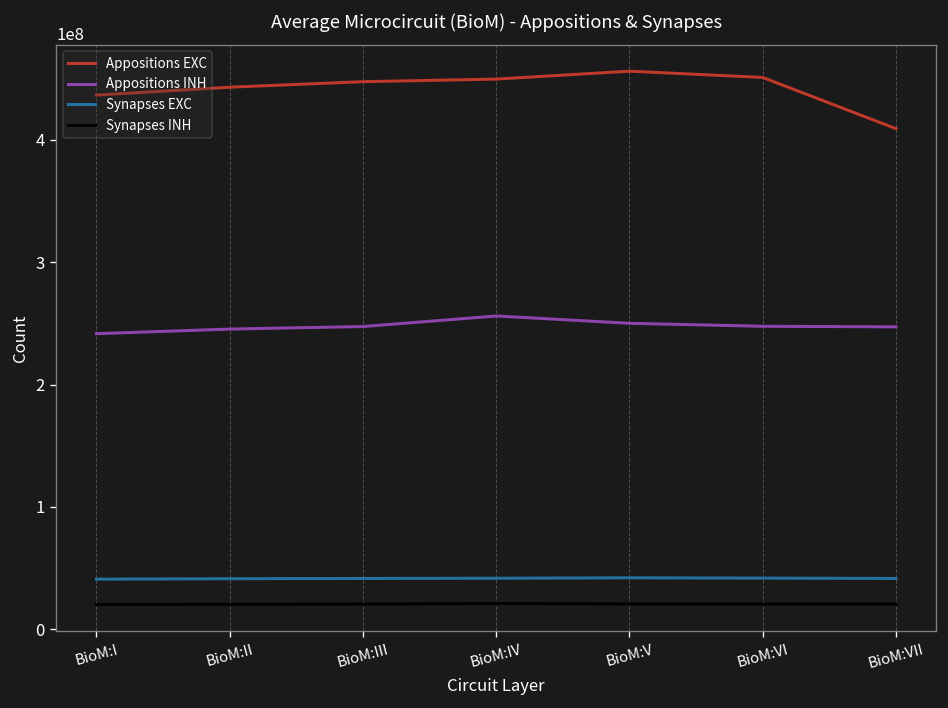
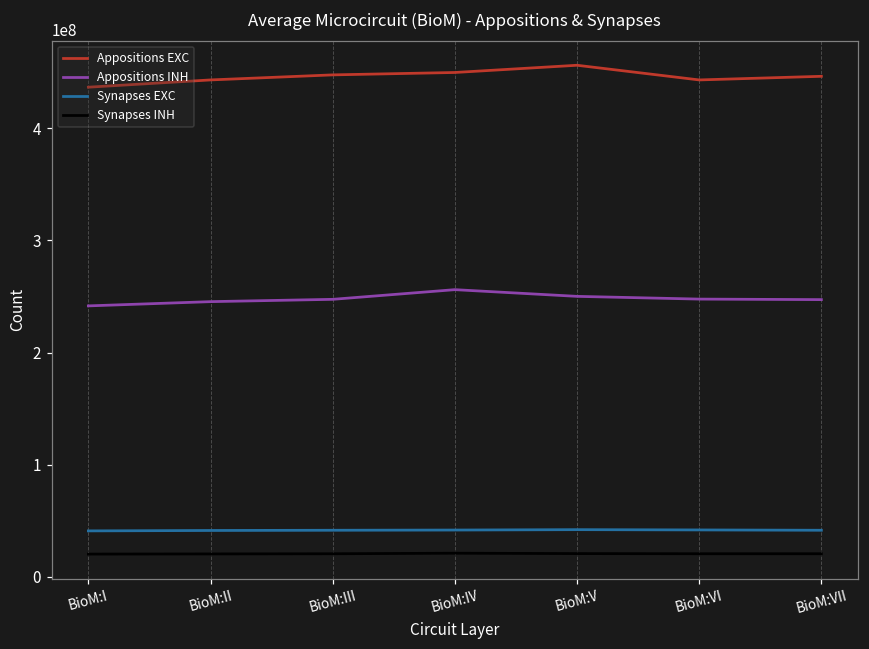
  {
    "Appositions EXC": {
      "BioM:II": 443000000,
      "BioM:III": 448000000,
      "BioM:IV": 450000000,
      "BioM:V": 456000000,
-     "BioM:VI": 451000000,
-     "BioM:VII": 409000000
+     "BioM:VI": 443000000,
+     "BioM:VII": 446000000
    },
    "Appositions INH": {
      "BioM:I": 242000000,
      "BioM:II": 245000000,
      "BioM:III": 248000000,
      "BioM:IV": 256000000,
      "BioM:V": 250000000,
      "BioM:VI": 248000000,
      "BioM:VII": 247000000
    },
    "Synapses EXC": {
      "BioM:I": 41000000,
      "BioM:II": 41000000,
      "BioM:III": 42000000,
      "BioM:IV": 42000000,
      "BioM:V": 42000000,
      "BioM:VI": 42000000,
      "BioM:VII": 42000000
    },
    "Synapses INH": {
      "BioM:I": 20000000,
      "BioM:II": 20000000,
      "BioM:III": 21000000,
      "BioM:IV": 21000000,
      "BioM:V": 21000000,
      "BioM:VI": 21000000,
      "BioM:VII": 21000000
    }
  }
